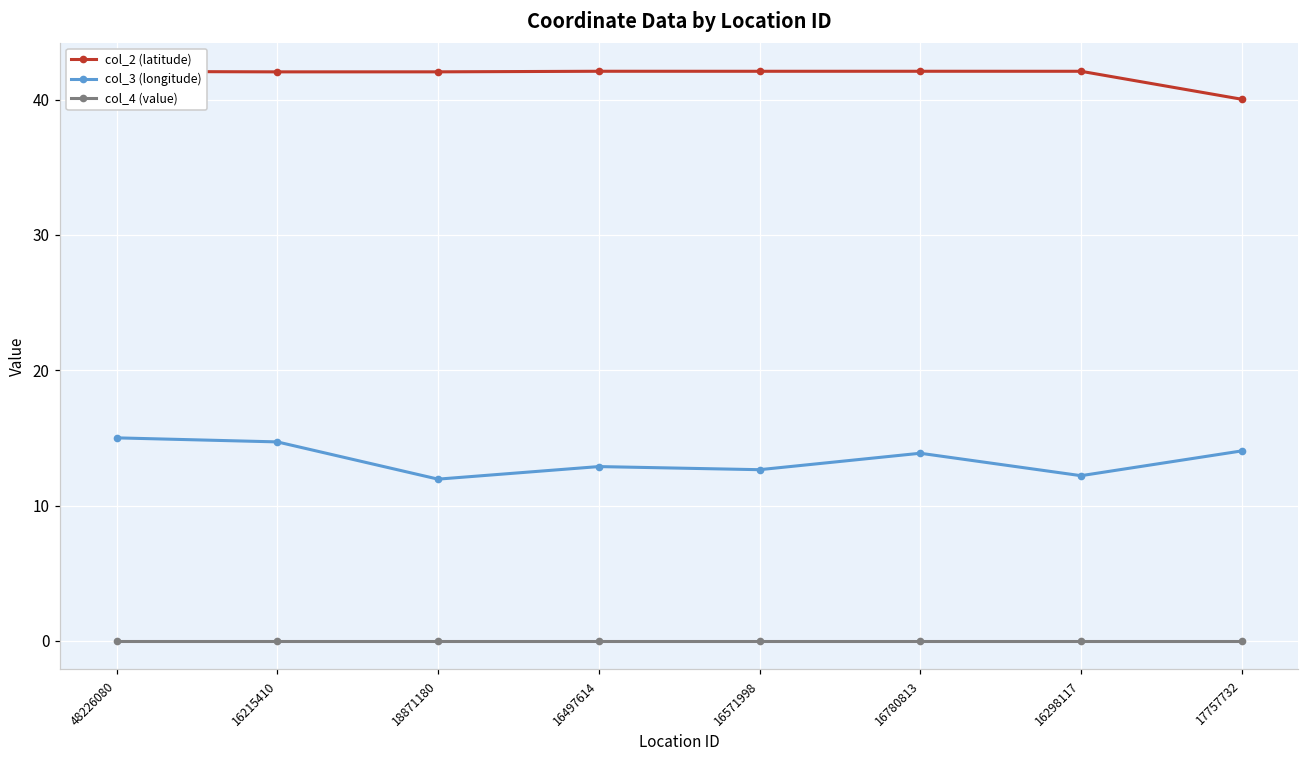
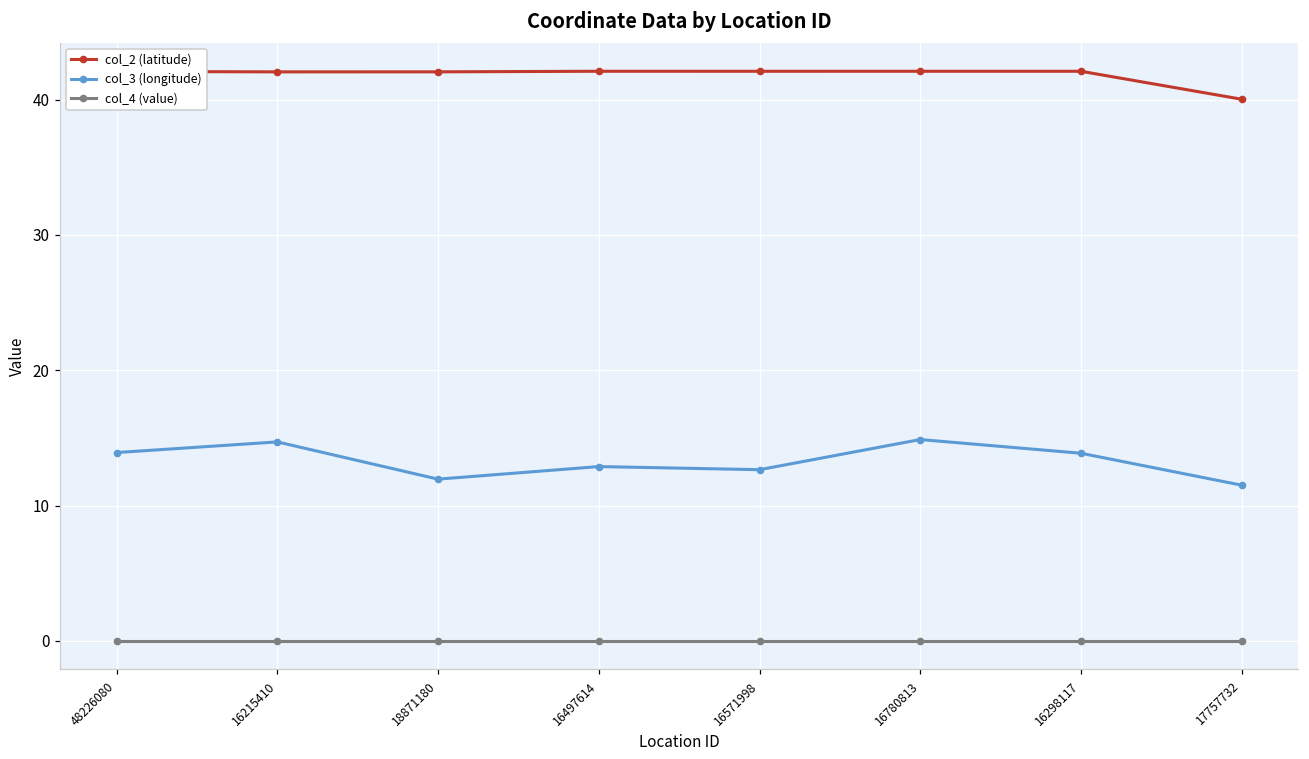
  {
    "col_2 (latitude)": {
      "16215410": 42.1,
      "18871180": 42.1,
      "16497614": 42.1,
      "16571998": 42.1,
      "16780813": 42.1,
      "16298117": 42.1,
      "17757732": 40.0
    },
    "col_3 (longitude)": {
-     "48226080": 15.0,
+     "48226080": 13.9,
      "16215410": 14.7,
      "18871180": 12.0,
      "16497614": 12.9,
      "16571998": 12.7,
-     "16780813": 13.9,
-     "16298117": 12.2,
-     "17757732": 14.0
+     "16780813": 14.9,
+     "16298117": 13.9,
+     "17757732": 11.5
    },
    "col_4 (value)": {
      "48226080": 0.0,
      "16215410": 0.0,
      "18871180": 0.0,
      "16497614": 0.0,
      "16571998": 0.0,
      "16780813": 0.0,
      "16298117": 0.0,
      "17757732": 0.0
    }
  }
